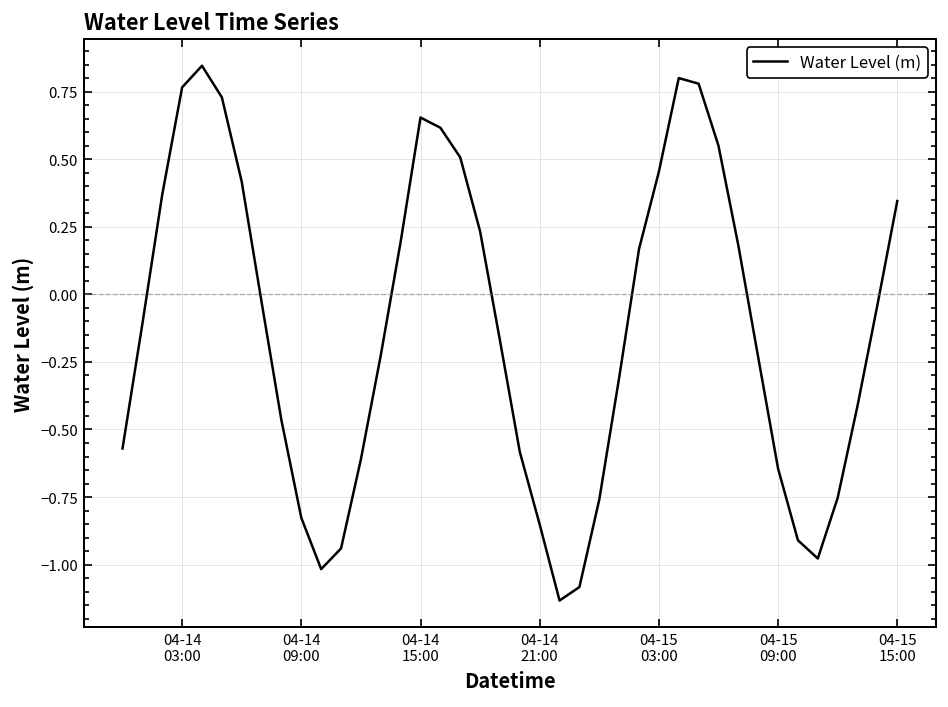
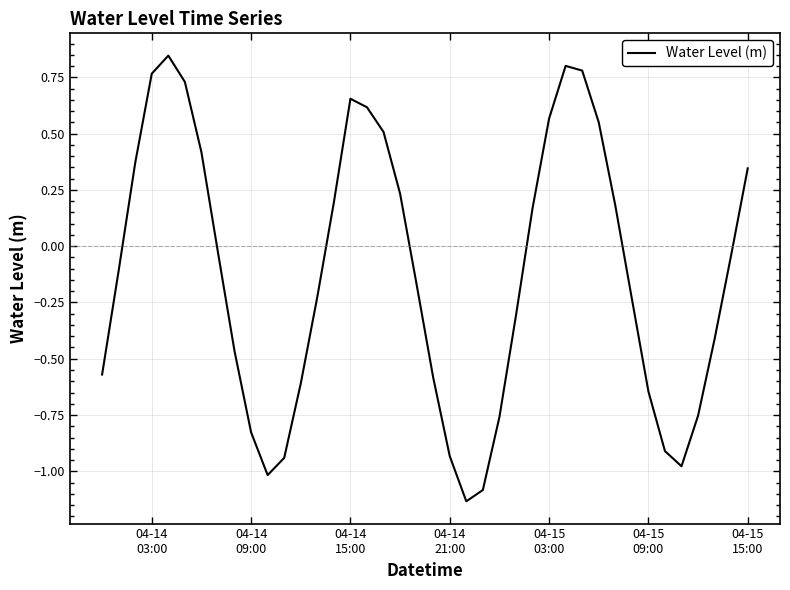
  {
    "04-14 03:00": 0.77,
    "04-14 09:00": -0.83,
    "04-14 15:00": 0.65,
-   "04-14 21:00": -0.85,
-   "04-15 03:00": 0.45,
+   "04-14 21:00": -0.93,
+   "04-15 03:00": 0.57,
    "04-15 09:00": -0.64,
    "04-15 15:00": 0.35
  }
